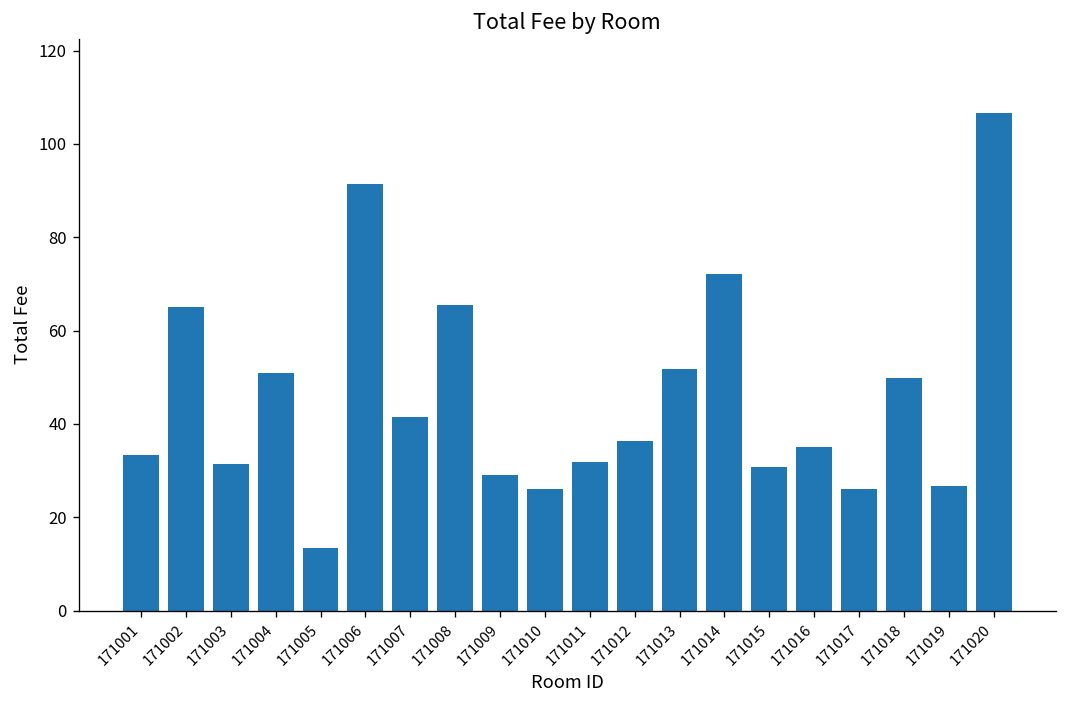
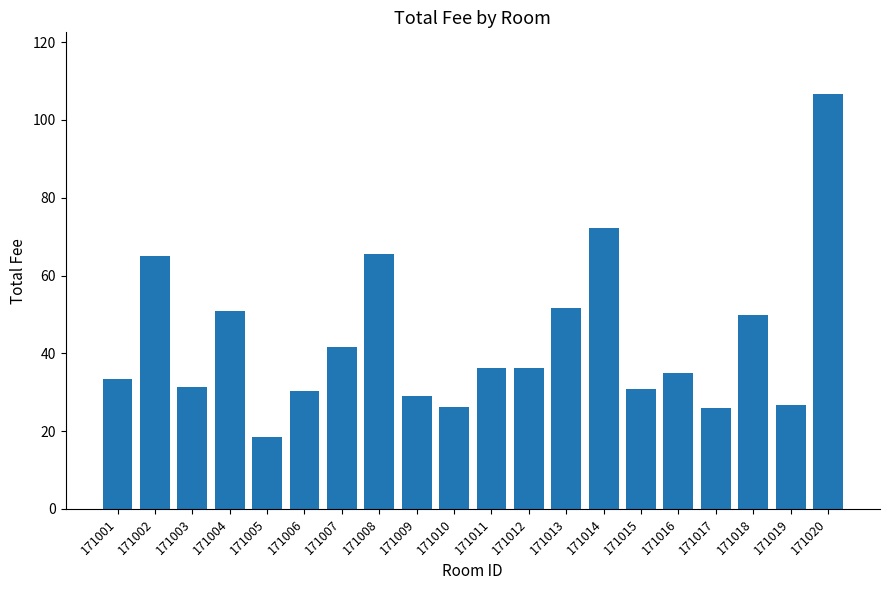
  {
    "171001": 33,
    "171002": 65,
    "171003": 31,
    "171004": 51,
-   "171005": 13,
-   "171006": 91,
+   "171005": 18,
+   "171006": 30,
    "171007": 42,
    "171008": 65,
    "171009": 29,
    "171010": 26,
-   "171011": 32,
+   "171011": 36,
    "171012": 36,
    "171013": 52,
    "171014": 72,
    "171015": 31,
    "171016": 35,
    "171017": 26,
    "171018": 50,
    "171019": 27,
    "171020": 107
  }
